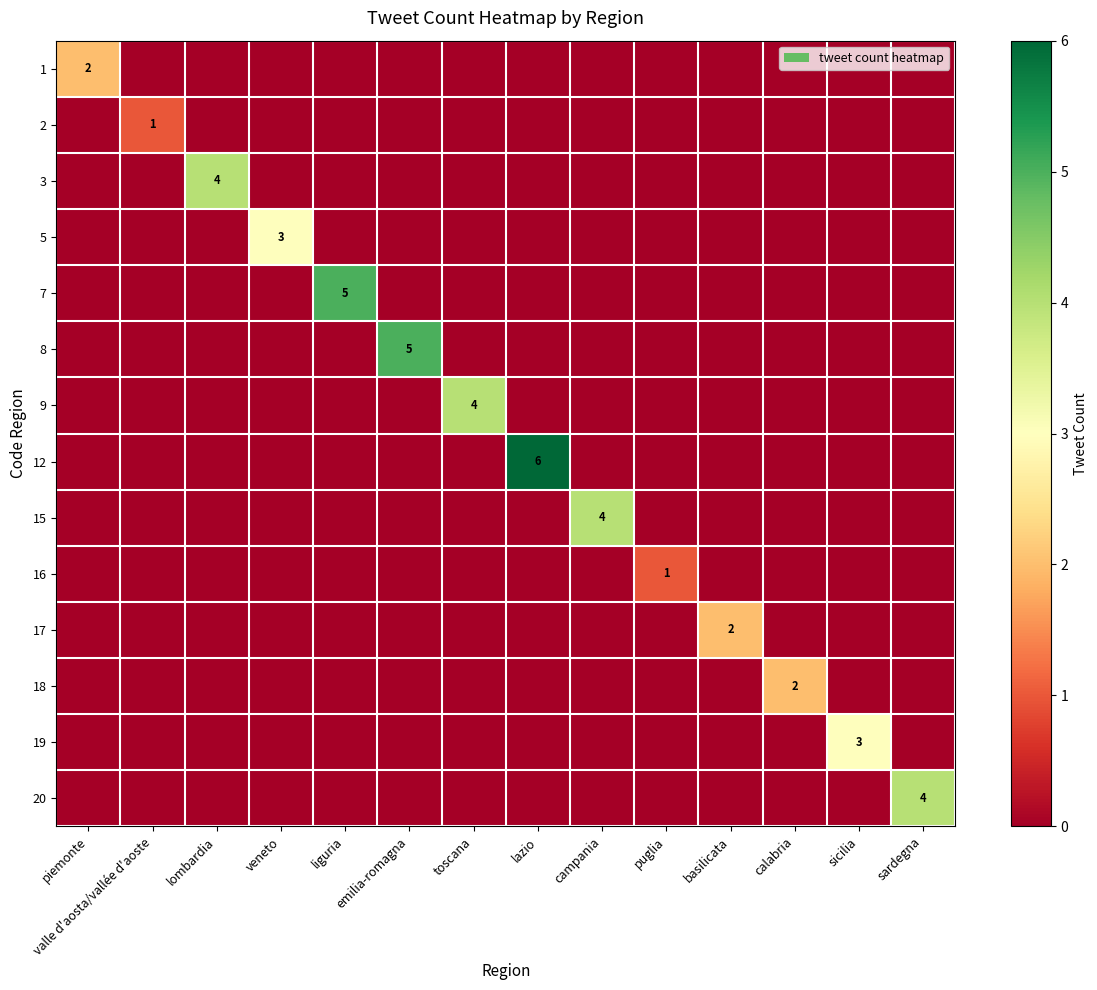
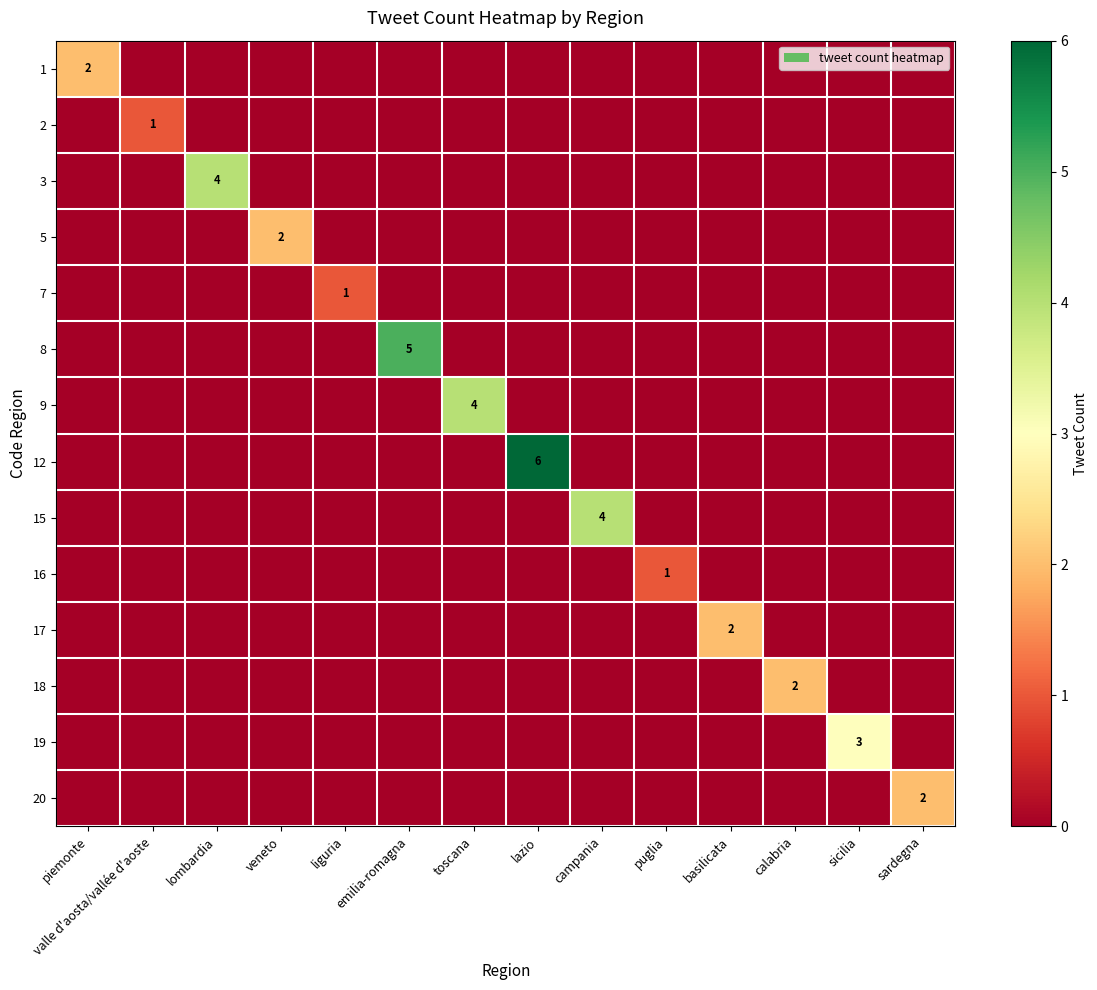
  {
    "1": {
      "piemonte": 2
    },
    "2": {
      "valle d'aosta/vallée d'aoste": 1
    },
    "3": {
      "lombardia": 4
    },
    "5": {
-     "veneto": 3
+     "veneto": 2
    },
    "7": {
-     "liguria": 5
+     "liguria": 1
    },
    "8": {
      "emilia-romagna": 5
    },
    "9": {
      "toscana": 4
    },
    "12": {
      "lazio": 6
    },
    "15": {
      "campania": 4
    },
    "16": {
      "puglia": 1
    },
    "17": {
      "basilicata": 2
    },
    "18": {
      "calabria": 2
    },
    "19": {
      "sicilia": 3
    },
    "20": {
-     "sardegna": 4
+     "sardegna": 2
    }
  }
